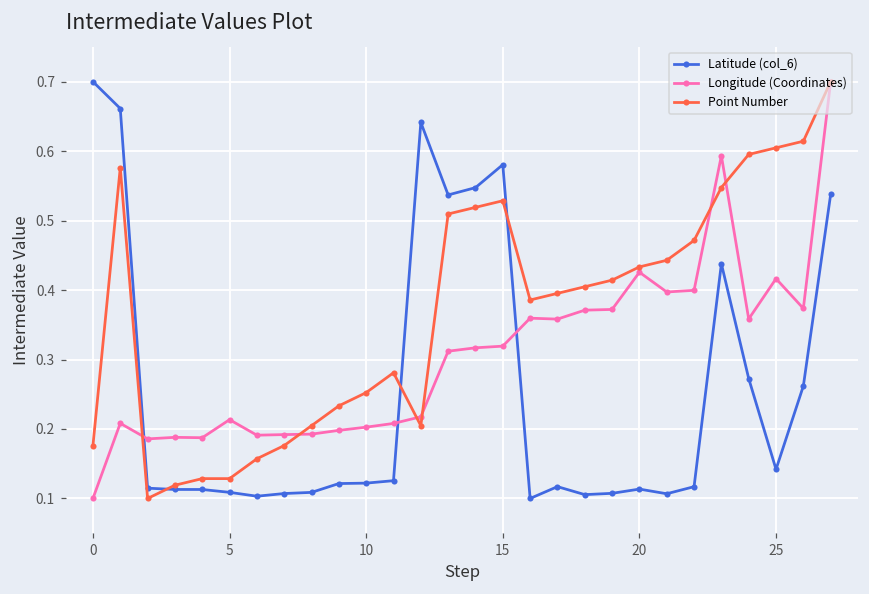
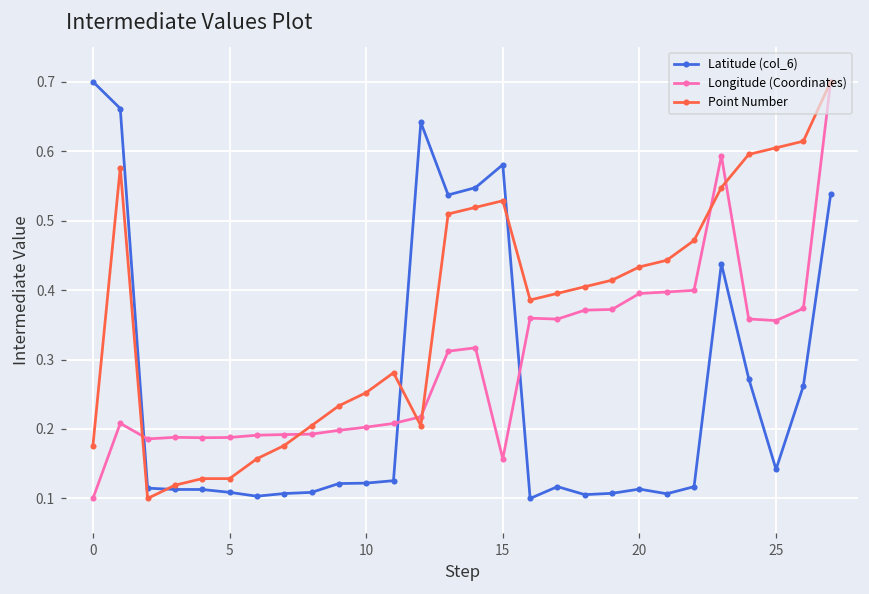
  {
    "Latitude (col_6)": {
      "0": 0.70,
      "5": 0.11,
      "10": 0.12,
      "15": 0.58,
      "20": 0.11,
      "25": 0.14
    },
    "Longitude (Coordinates)": {
      "0": 0.10,
-     "5": 0.21,
+     "5": 0.19,
      "10": 0.20,
-     "15": 0.32,
-     "20": 0.43,
-     "25": 0.42
+     "15": 0.16,
+     "20": 0.40,
+     "25": 0.36
    },
    "Point Number": {
      "0": 0.18,
      "5": 0.13,
      "10": 0.25,
      "15": 0.53,
      "20": 0.43,
      "25": 0.60
    }
  }
